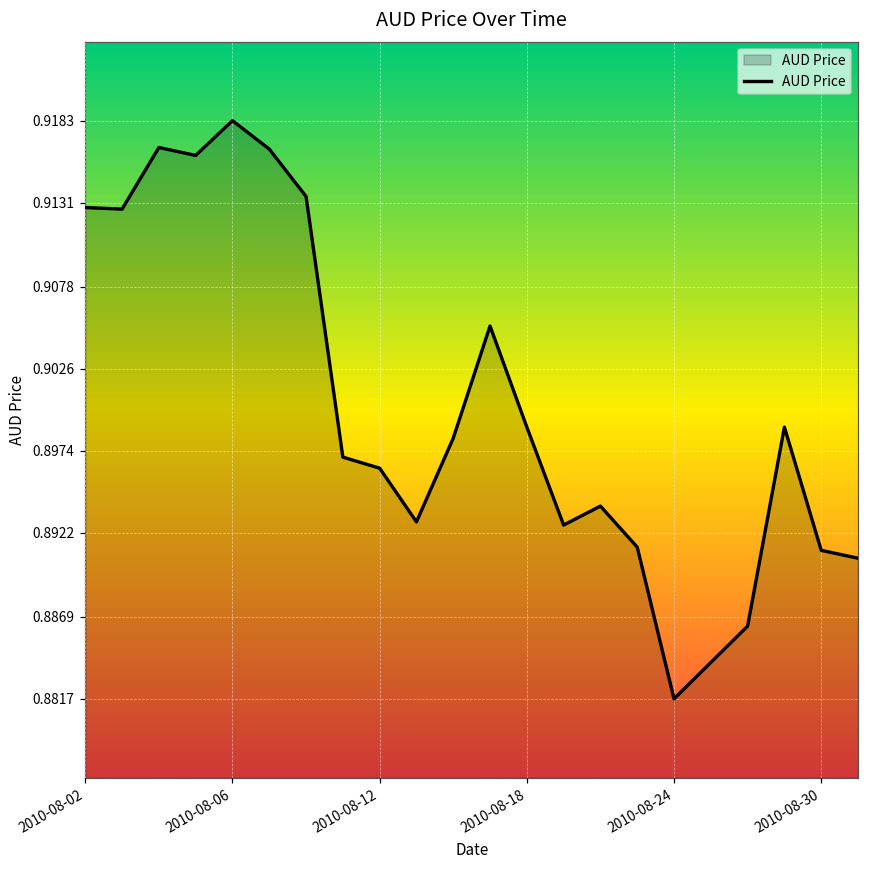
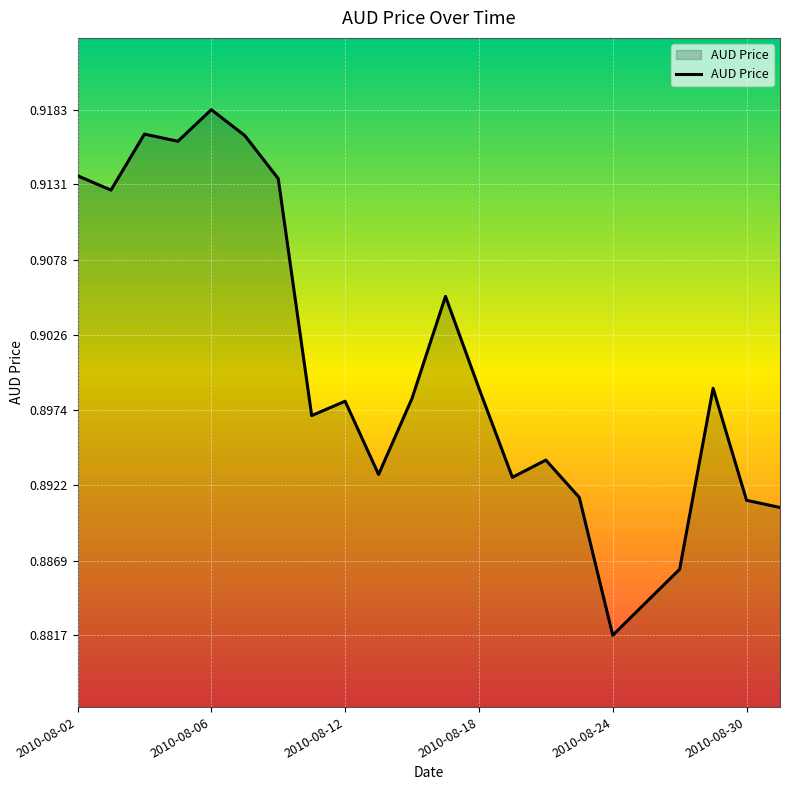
  {
-   "2010-08-02": 0.9128,
+   "2010-08-02": 0.9137,
    "2010-08-06": 0.9183,
-   "2010-08-12": 0.8963,
+   "2010-08-12": 0.8980,
    "2010-08-18": 0.8989,
    "2010-08-24": 0.8817,
    "2010-08-30": 0.8911
  }
